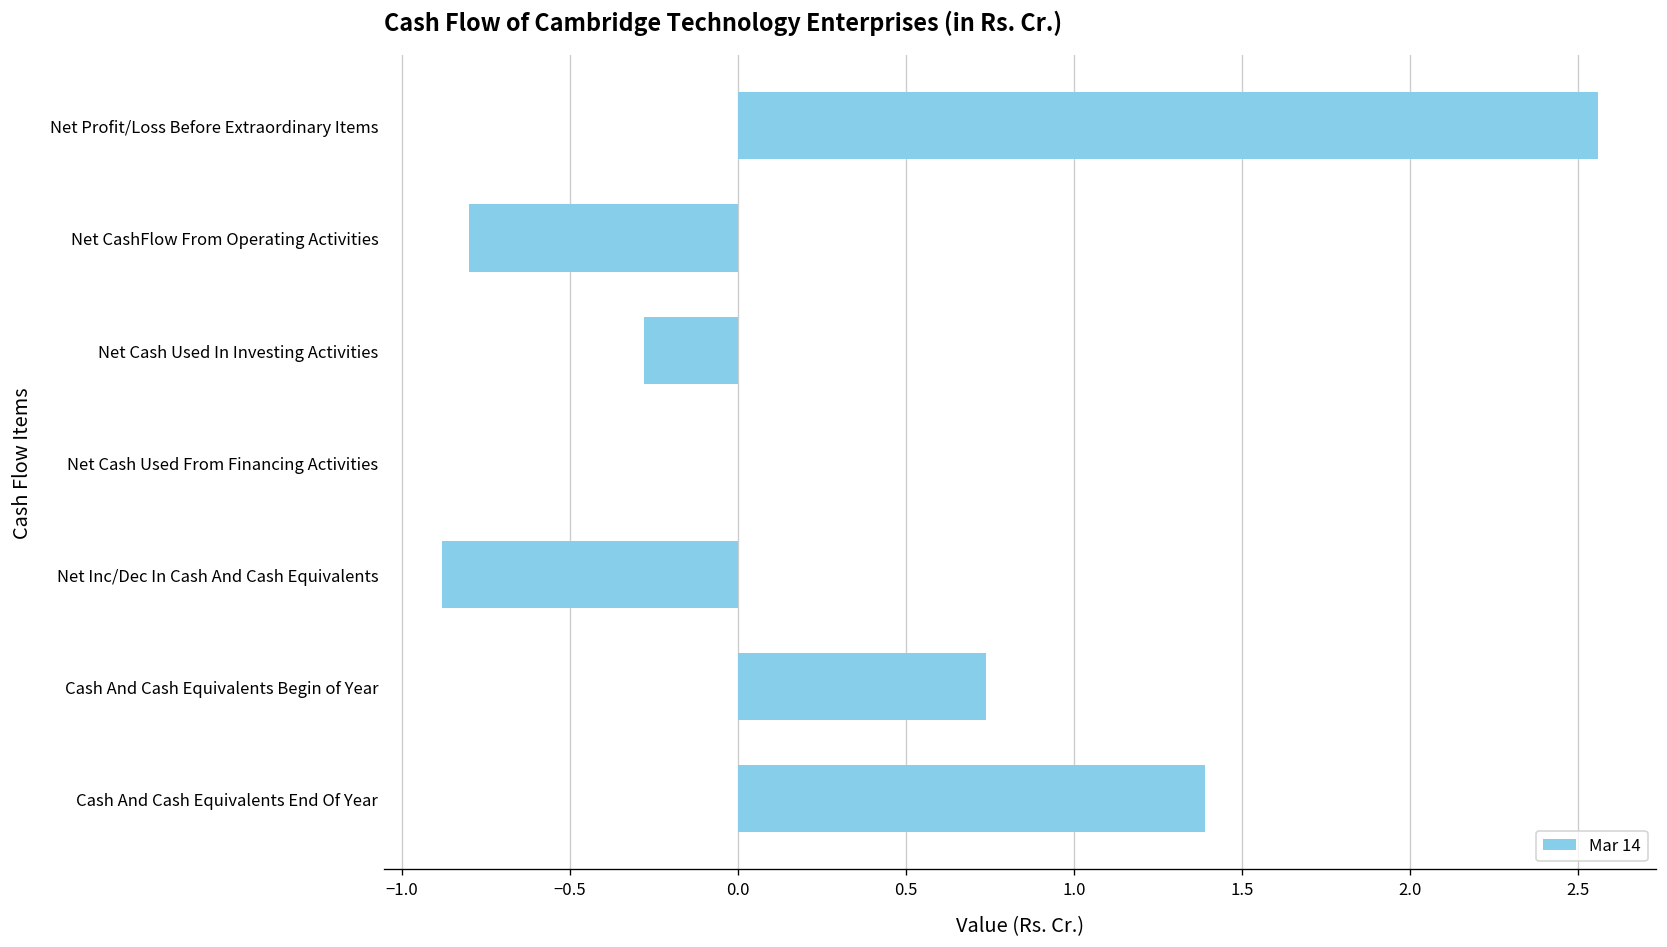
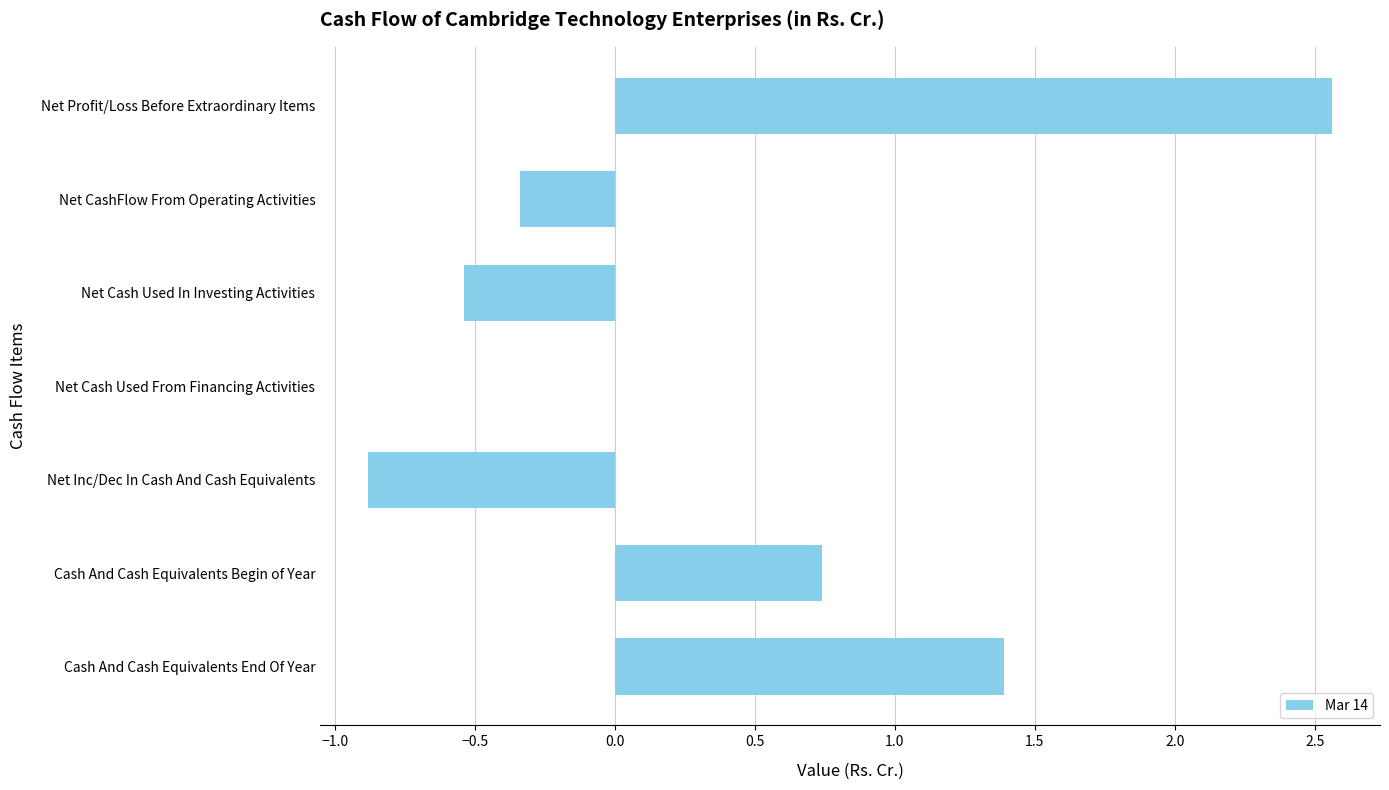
  {
    "Net Profit/Loss Before Extraordinary Items": 2.56,
-   "Net CashFlow From Operating Activities": -0.80,
-   "Net Cash Used In Investing Activities": -0.28,
+   "Net CashFlow From Operating Activities": -0.34,
+   "Net Cash Used In Investing Activities": -0.54,
    "Net Cash Used From Financing Activities": 0.00,
    "Net Inc/Dec In Cash And Cash Equivalents": -0.88,
    "Cash And Cash Equivalents Begin of Year": 0.74,
    "Cash And Cash Equivalents End Of Year": 1.39
  }
